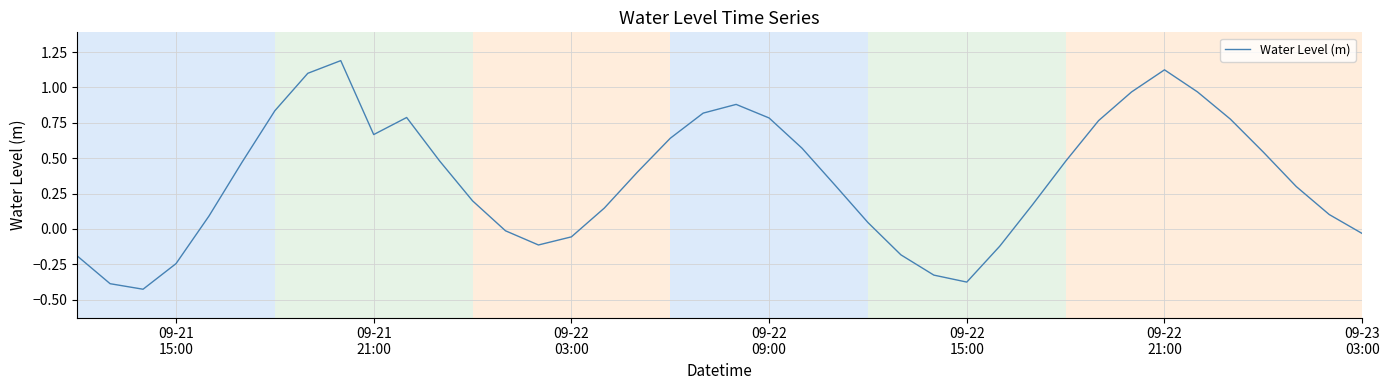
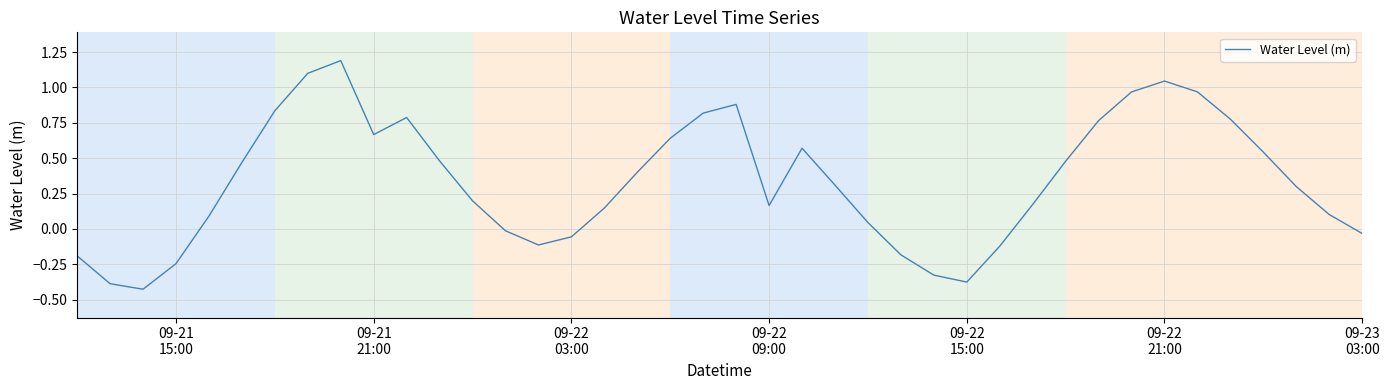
  {
    "09-21 15:00": -0.25,
    "09-21 21:00": 0.67,
    "09-22 03:00": -0.06,
-   "09-22 09:00": 0.78,
+   "09-22 09:00": 0.17,
    "09-22 15:00": -0.38,
-   "09-22 21:00": 1.12,
+   "09-22 21:00": 1.05,
    "09-23 03:00": -0.03
  }
